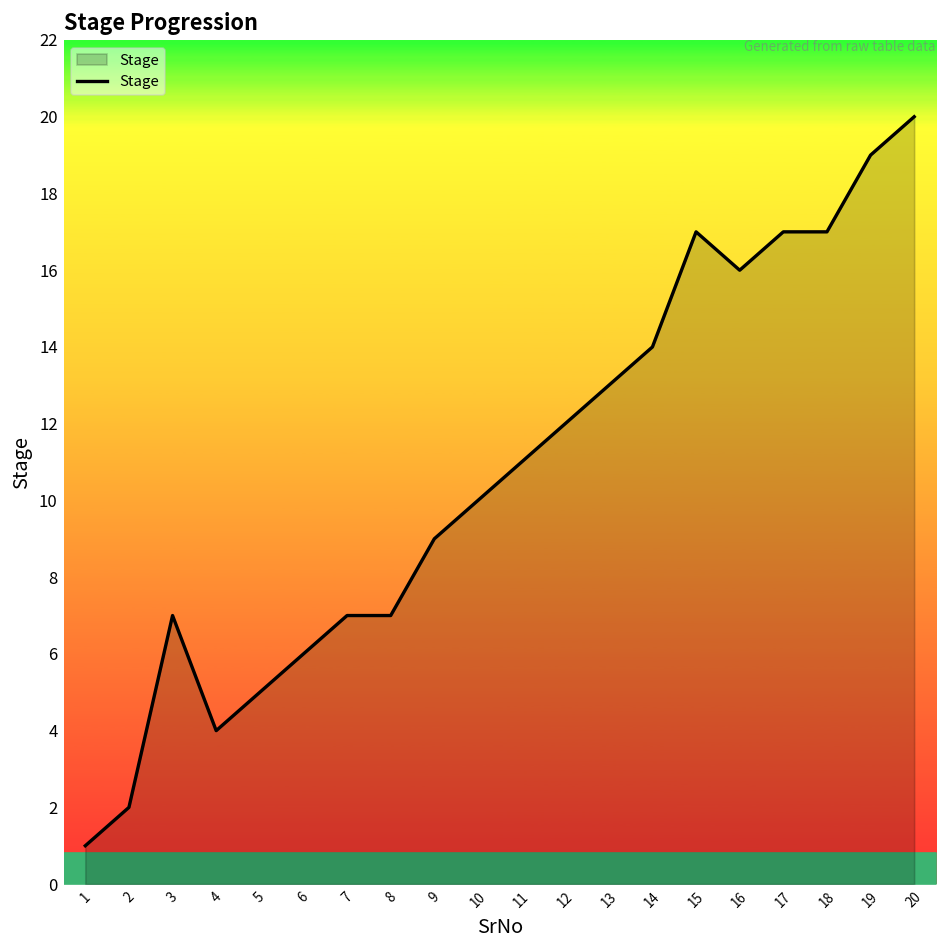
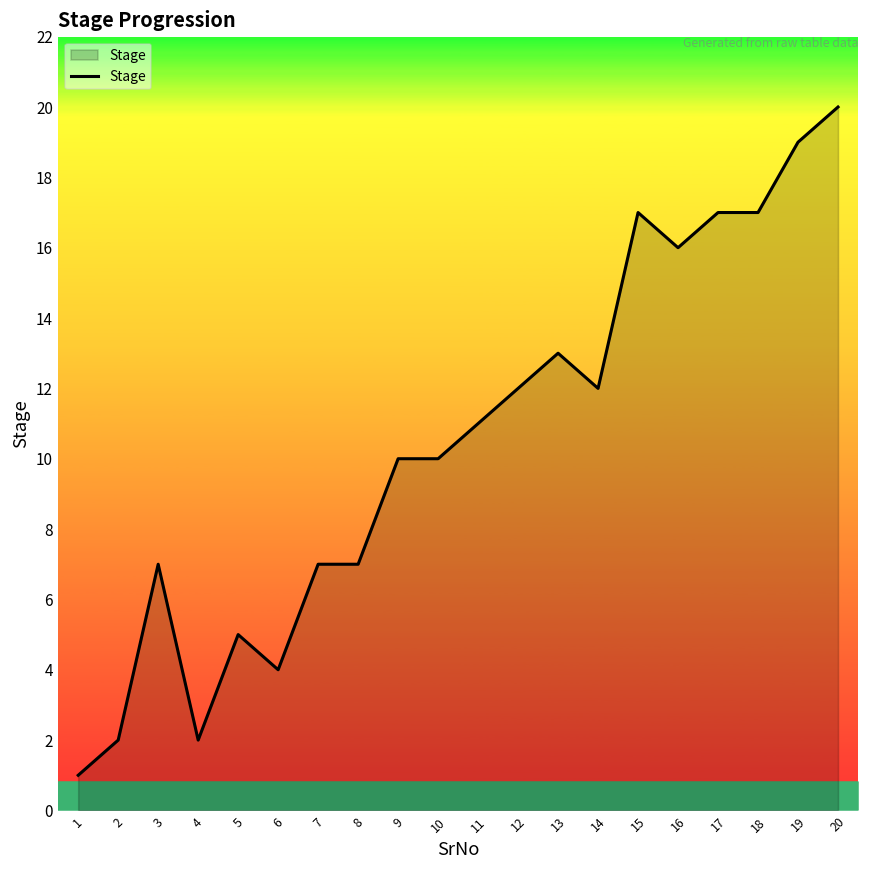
  {
    "Stage": {
      "1": 1,
      "2": 2,
      "3": 7,
-     "4": 4,
+     "4": 2,
      "5": 5,
-     "6": 6,
+     "6": 4,
      "7": 7,
      "8": 7,
-     "9": 9,
+     "9": 10,
      "10": 10,
      "11": 11,
      "12": 12,
      "13": 13,
-     "14": 14,
+     "14": 12,
      "15": 17,
      "16": 16,
      "17": 17,
      "18": 17,
      "19": 19,
      "20": 20
    }
  }
